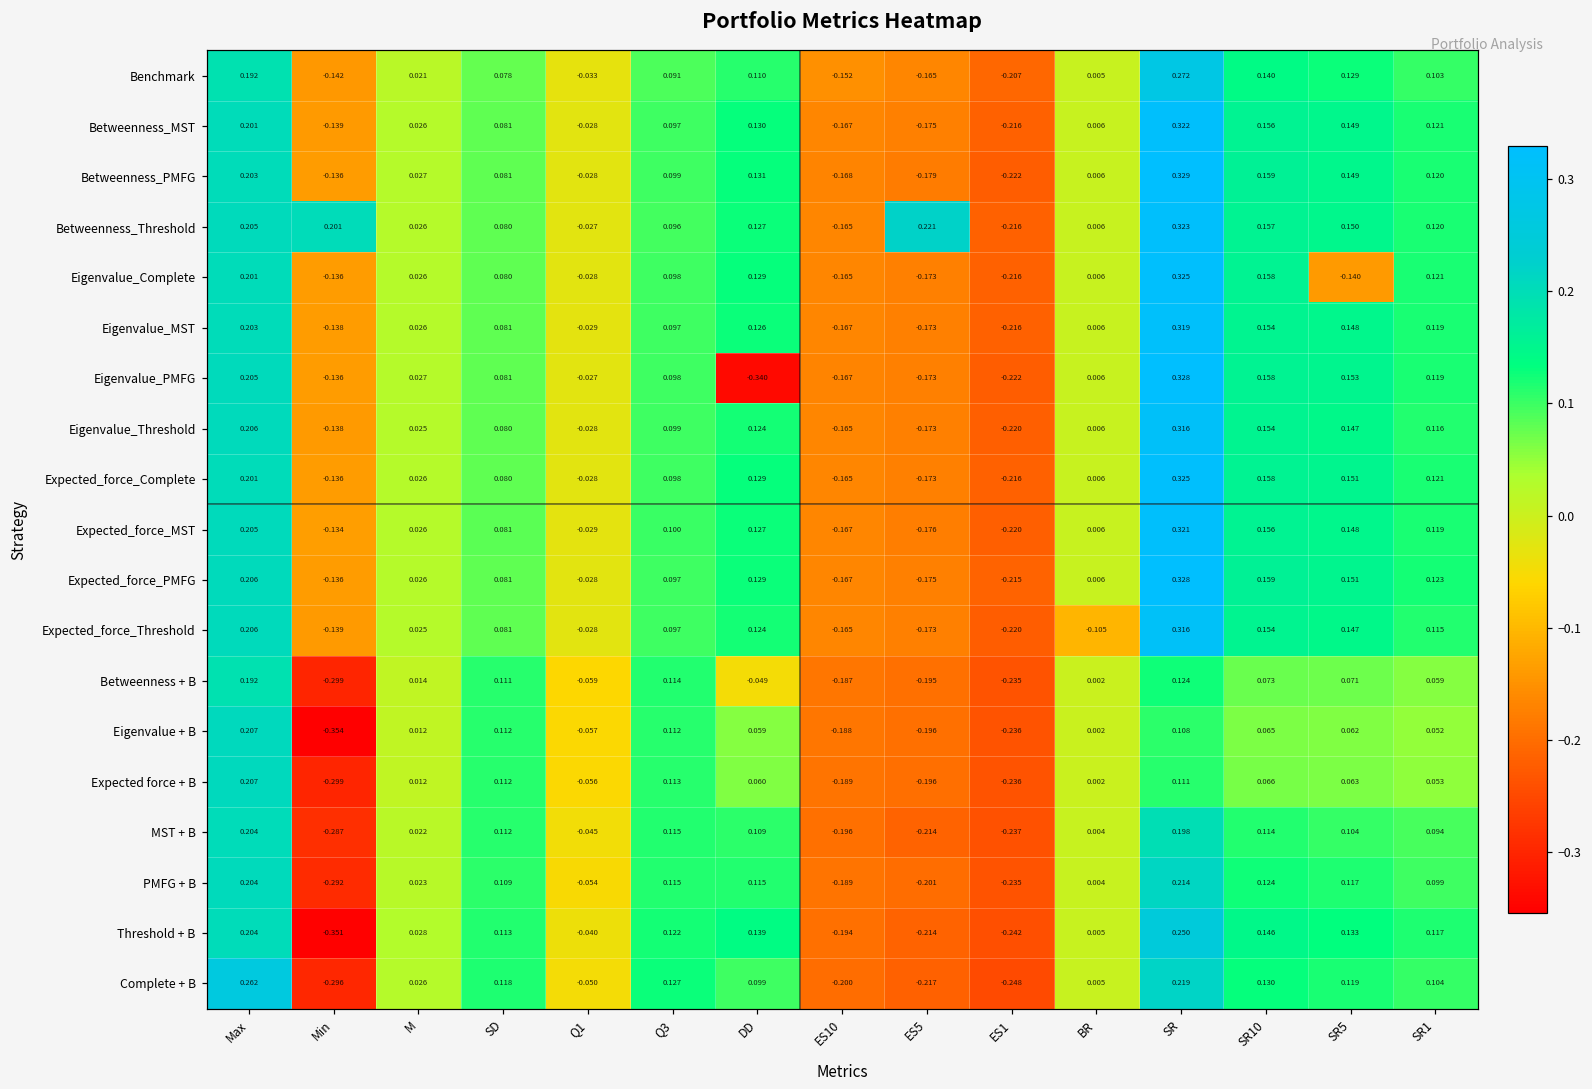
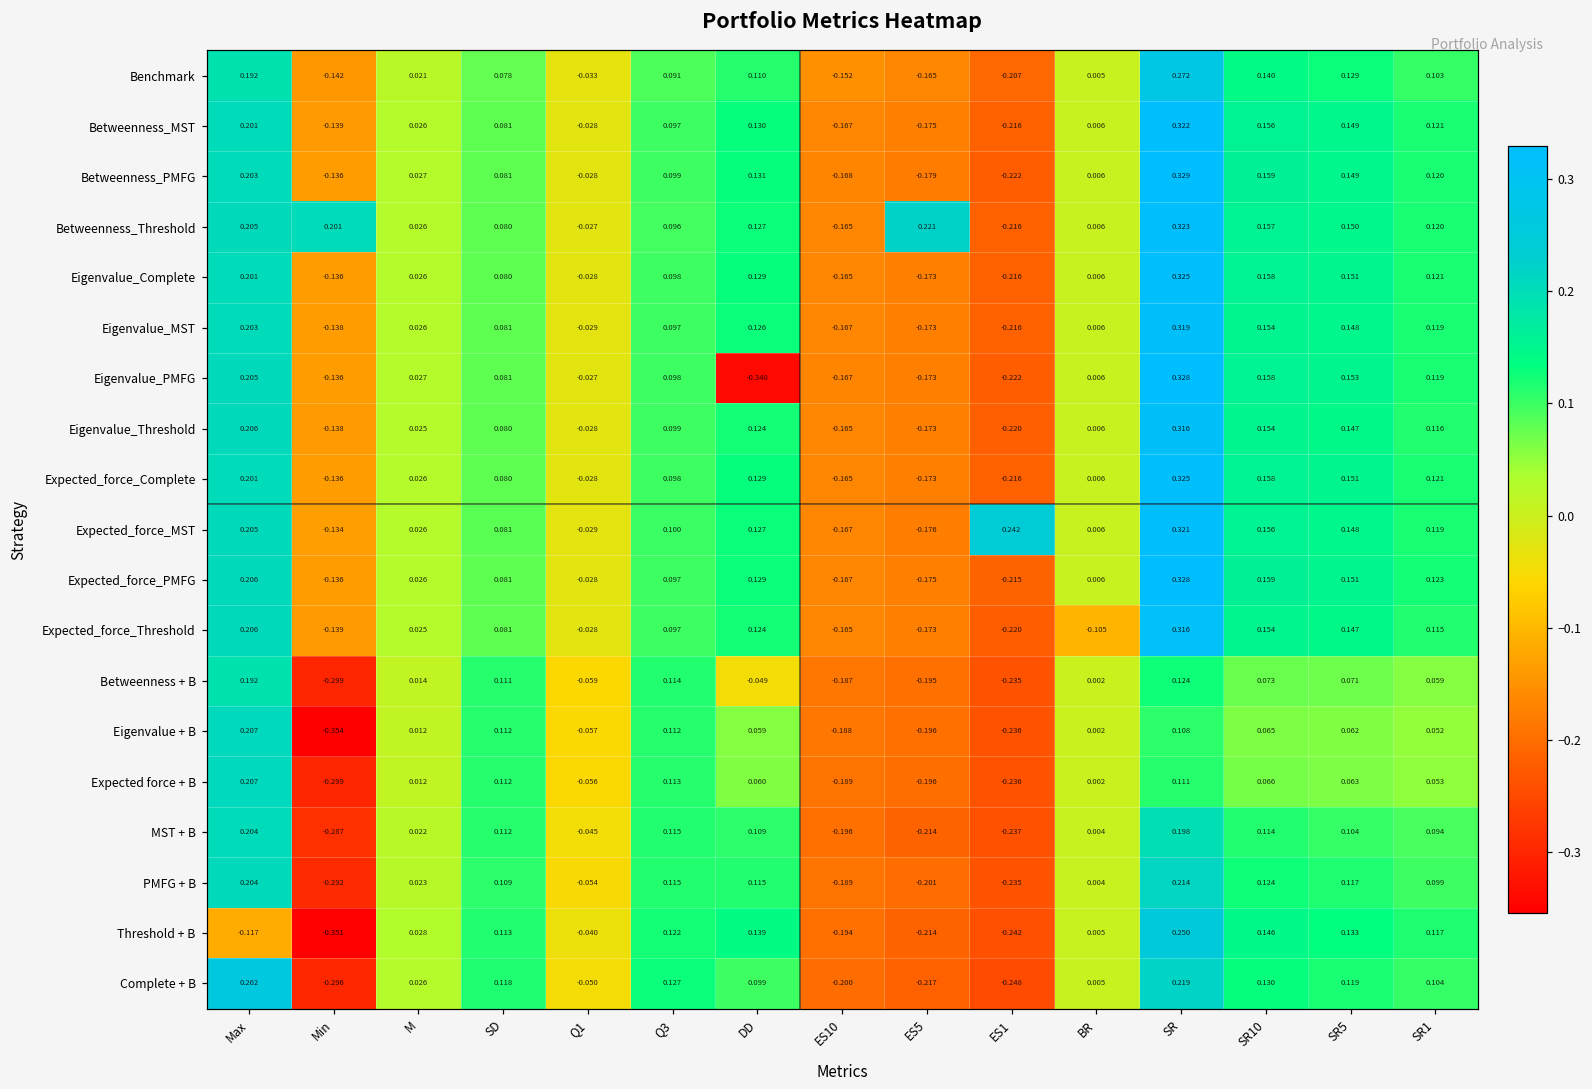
  {
    "Eigenvalue_Complete": {
      "Max": 0.201,
      "Min": -0.136,
      "M": 0.026,
      "SD": 0.080,
      "Q1": -0.028,
      "Q3": 0.098,
      "DD": 0.129,
      "ES10": -0.165,
      "ES5": -0.173,
      "ES1": -0.216,
      "BR": 0.006,
      "SR": 0.325,
      "SR10": 0.158,
-     "SR5": -0.140,
+     "SR5": 0.151,
      "SR1": 0.121
    },
    "Expected_force_MST": {
      "Max": 0.205,
      "Min": -0.134,
      "M": 0.026,
      "SD": 0.081,
      "Q1": -0.029,
      "Q3": 0.100,
      "DD": 0.127,
      "ES10": -0.167,
      "ES5": -0.176,
-     "ES1": -0.220,
+     "ES1": 0.242,
      "BR": 0.006,
      "SR": 0.321,
      "SR10": 0.156,
      "SR5": 0.148,
      "SR1": 0.119
    },
    "Threshold + B": {
-     "Max": 0.204,
+     "Max": -0.117,
      "Min": -0.351,
      "M": 0.028,
      "SD": 0.113,
      "Q1": -0.040,
      "Q3": 0.122,
      "DD": 0.139,
      "ES10": -0.194,
      "ES5": -0.214,
      "ES1": -0.242,
      "BR": 0.005,
      "SR": 0.250,
      "SR10": 0.146,
      "SR5": 0.133,
      "SR1": 0.117
    }
  }
